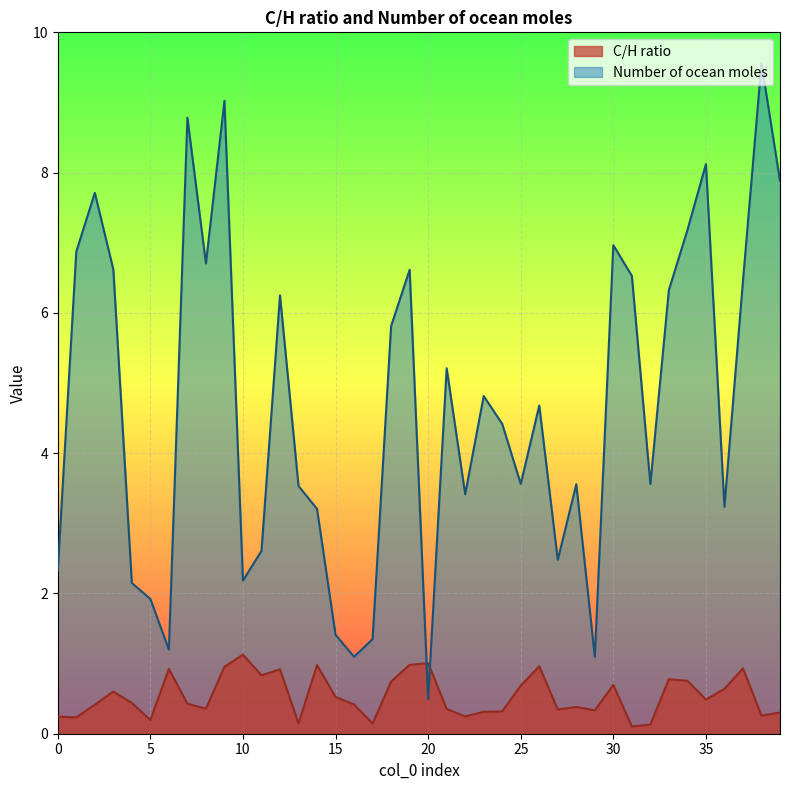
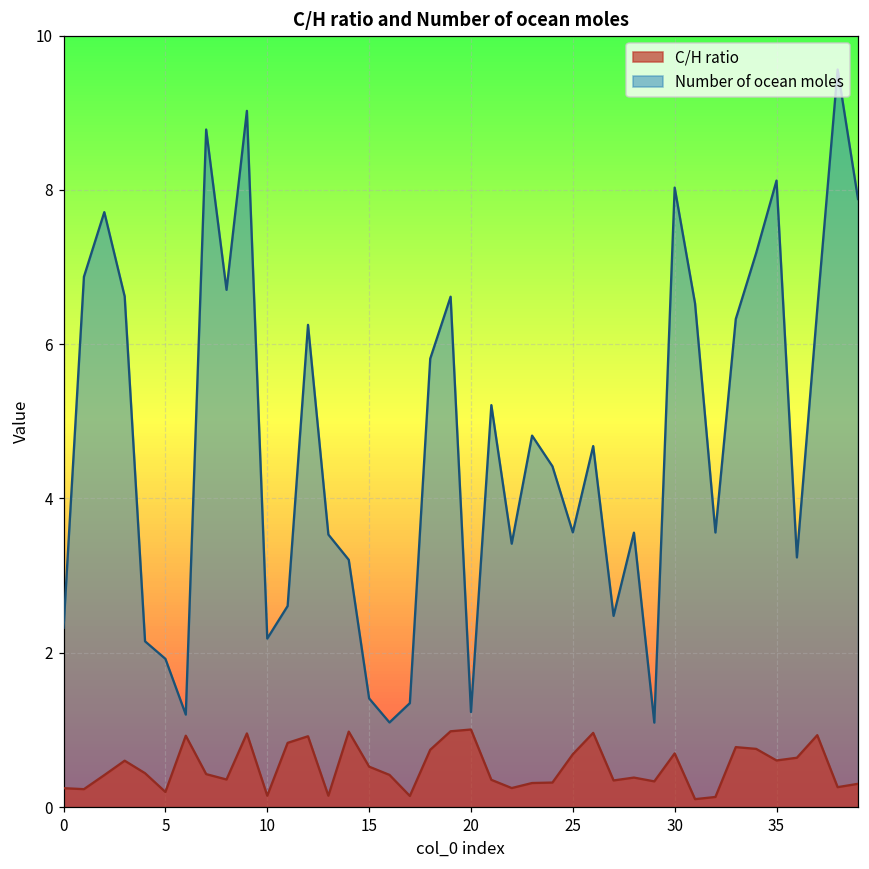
  {
    "C/H ratio": {
      "0": 0.2,
      "5": 0.2,
-     "10": 1.1,
+     "10": 0.1,
      "15": 0.5,
      "20": 1.0,
      "25": 0.7,
      "30": 0.7,
-     "35": 0.5
+     "35": 0.6
    },
    "Number of ocean moles": {
      "0": 2.3,
      "5": 1.9,
      "10": 2.2,
      "15": 1.4,
-     "20": 0.5,
+     "20": 1.2,
      "25": 3.6,
-     "30": 7.0,
+     "30": 8.0,
      "35": 8.1
    }
  }
